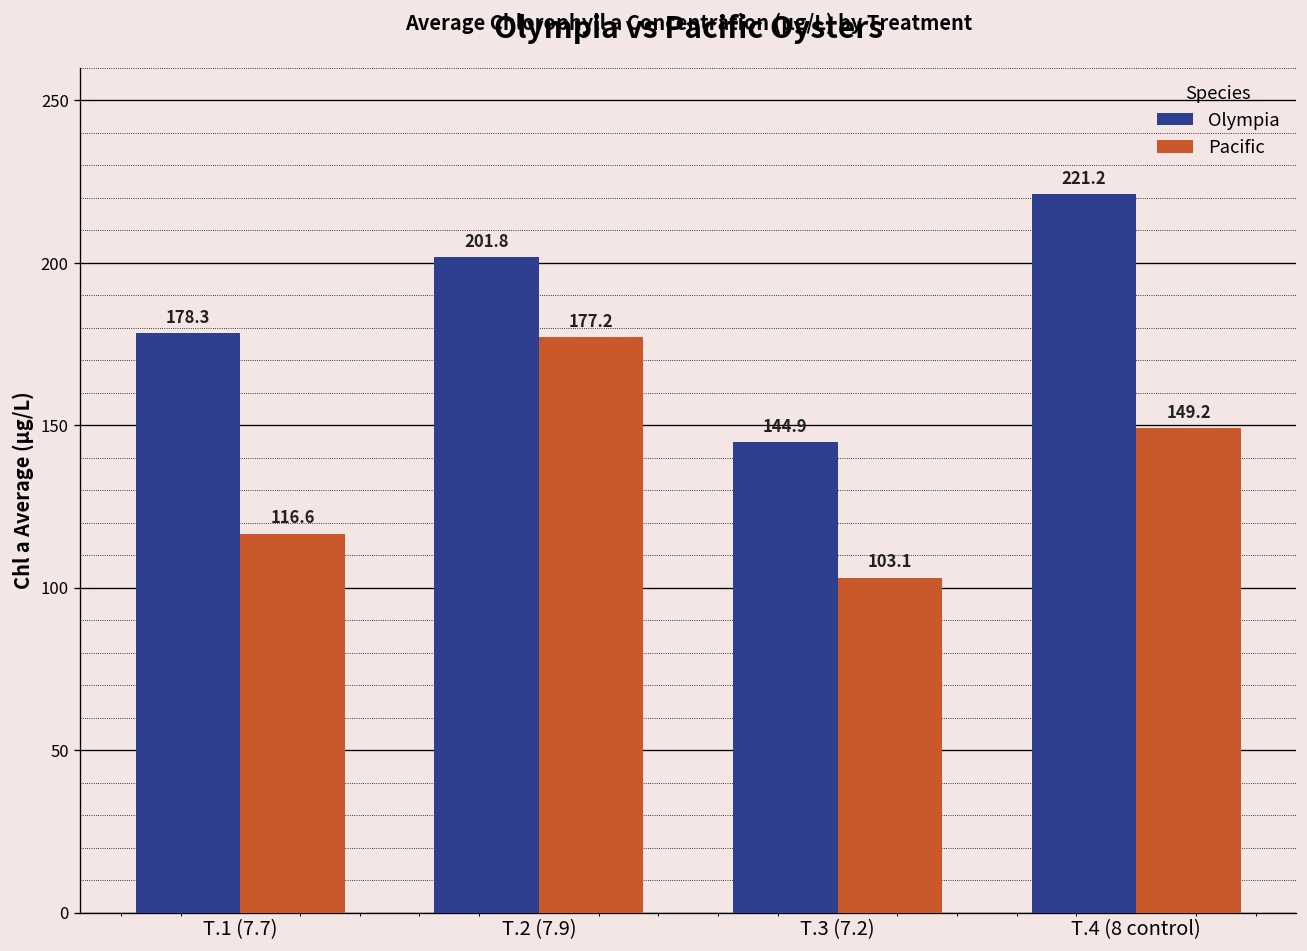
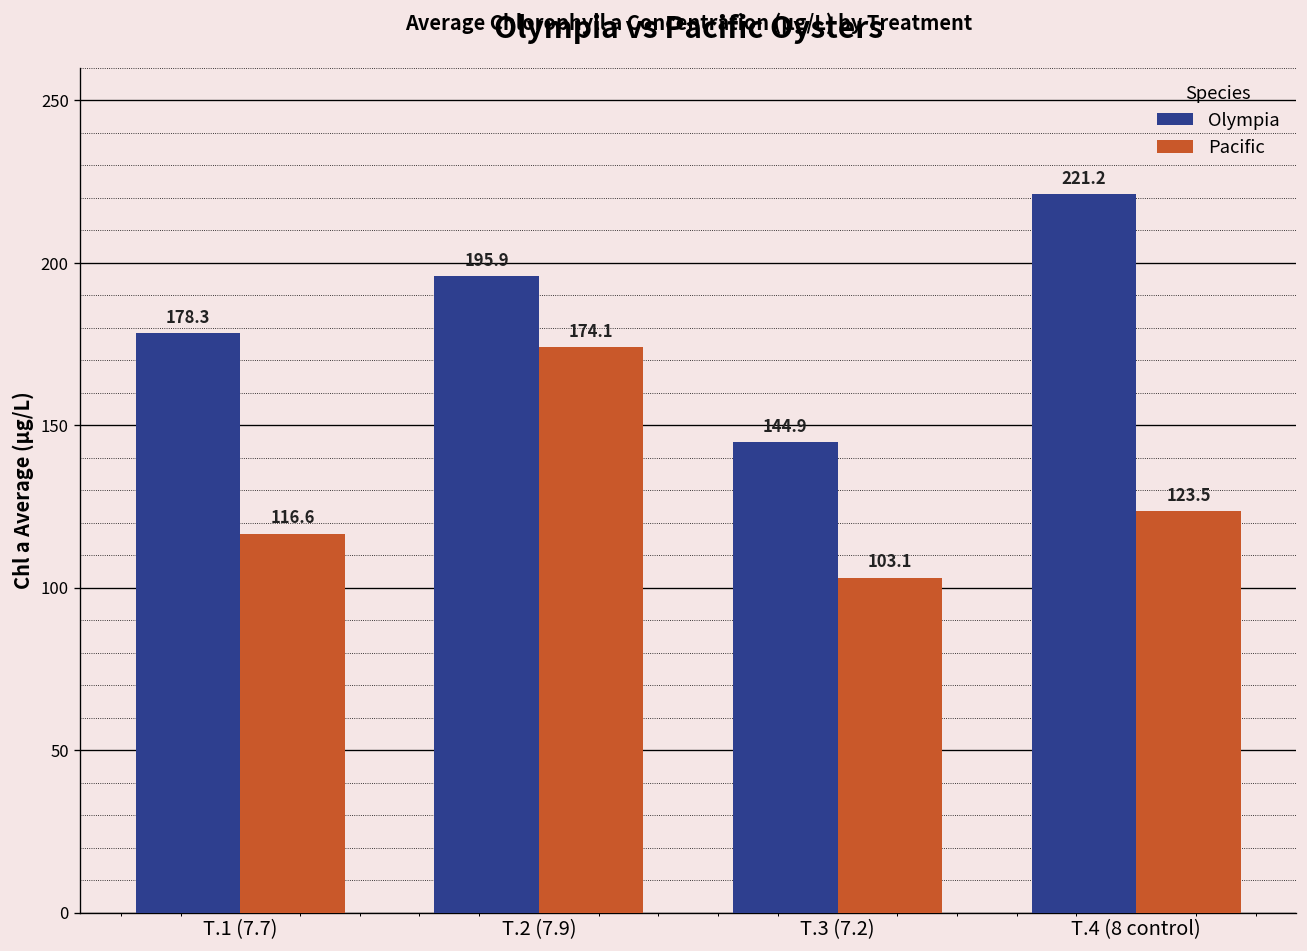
  {
    "Olympia": {
      "T.1 (7.7)": 178.3,
-     "T.2 (7.9)": 201.8,
+     "T.2 (7.9)": 195.9,
      "T.3 (7.2)": 144.9,
      "T.4 (8 control)": 221.2
    },
    "Pacific": {
      "T.1 (7.7)": 116.6,
-     "T.2 (7.9)": 177.2,
+     "T.2 (7.9)": 174.1,
      "T.3 (7.2)": 103.1,
-     "T.4 (8 control)": 149.2
+     "T.4 (8 control)": 123.5
    }
  }
